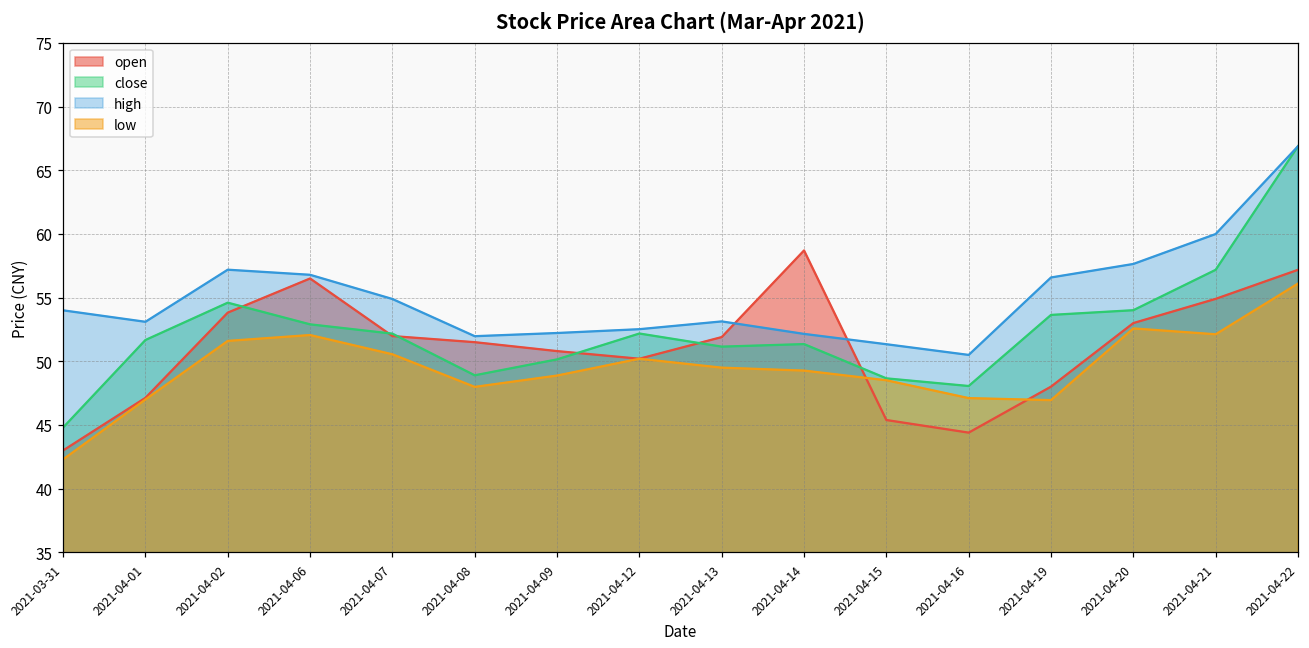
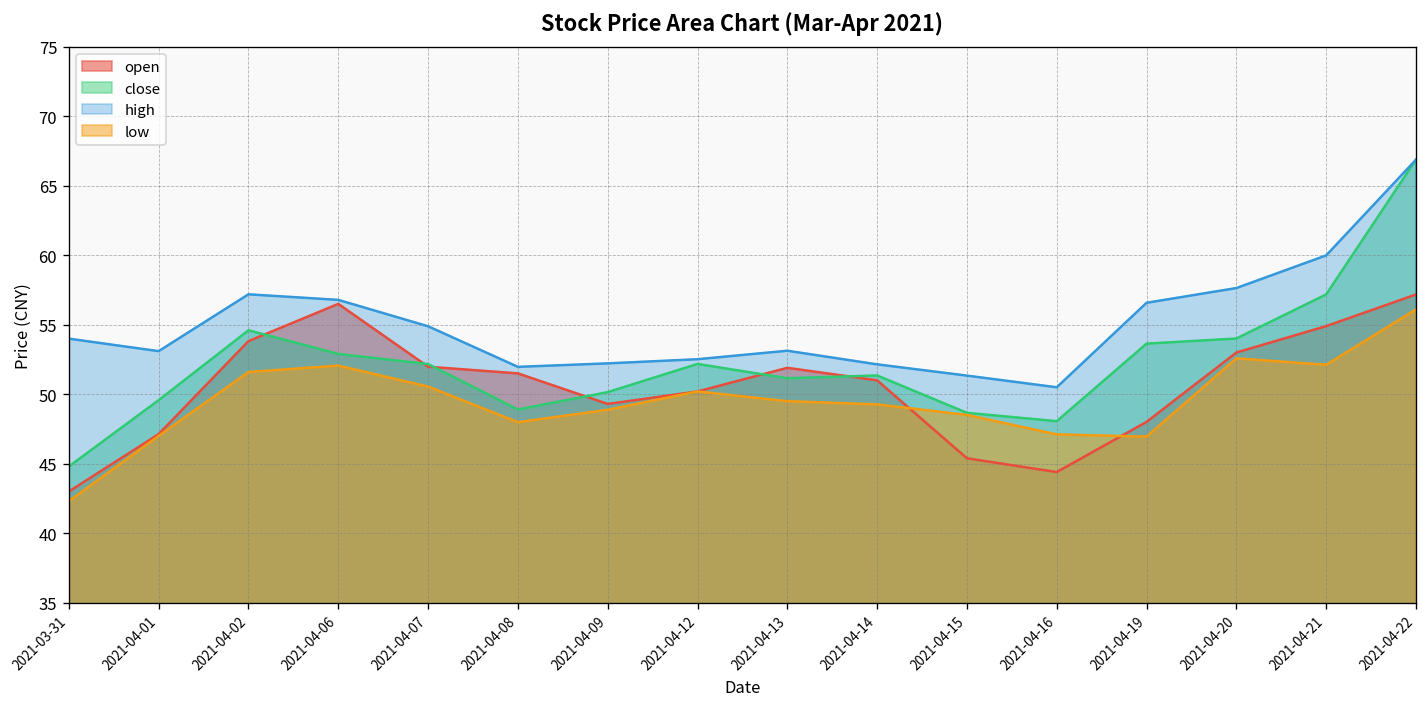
  {
    "open": {
      "2021-03-31": 43.0,
      "2021-04-02": 53.8,
      "2021-04-06": 56.5,
      "2021-04-08": 51.5,
-     "2021-04-09": 50.8,
+     "2021-04-09": 49.3,
      "2021-04-13": 51.9,
-     "2021-04-14": 58.7,
+     "2021-04-14": 51.0,
      "2021-04-15": 45.4,
      "2021-04-16": 44.4,
      "2021-04-19": 48.0,
      "2021-04-20": 53.0,
      "2021-04-21": 54.9,
      "2021-04-22": 57.2
    },
    "close": {
      "2021-03-31": 44.8,
-     "2021-04-01": 51.7,
+     "2021-04-01": 49.6,
      "2021-04-02": 54.6,
      "2021-04-06": 52.9,
      "2021-04-08": 48.9,
      "2021-04-09": 50.2,
      "2021-04-12": 52.2,
      "2021-04-13": 51.2,
      "2021-04-14": 51.4,
      "2021-04-16": 48.1,
      "2021-04-19": 53.6,
      "2021-04-20": 54.0,
      "2021-04-21": 57.2
    },
    "high": {
      "2021-03-31": 54.0,
      "2021-04-01": 53.1,
      "2021-04-02": 57.2,
      "2021-04-06": 56.8,
      "2021-04-07": 54.9,
      "2021-04-08": 52.0,
      "2021-04-09": 52.2,
      "2021-04-12": 52.5,
      "2021-04-13": 53.1,
      "2021-04-14": 52.2,
      "2021-04-15": 51.3,
      "2021-04-16": 50.5,
      "2021-04-19": 56.6,
      "2021-04-20": 57.6,
      "2021-04-21": 60.0
    },
    "low": {
      "2021-03-31": 42.3,
      "2021-04-02": 51.6,
      "2021-04-06": 52.1,
      "2021-04-07": 50.6,
      "2021-04-08": 48.0,
      "2021-04-09": 48.9,
      "2021-04-13": 49.5,
      "2021-04-14": 49.3,
      "2021-04-16": 47.1,
      "2021-04-19": 47.0,
      "2021-04-20": 52.6,
      "2021-04-21": 52.1,
      "2021-04-22": 56.1
    }
  }
